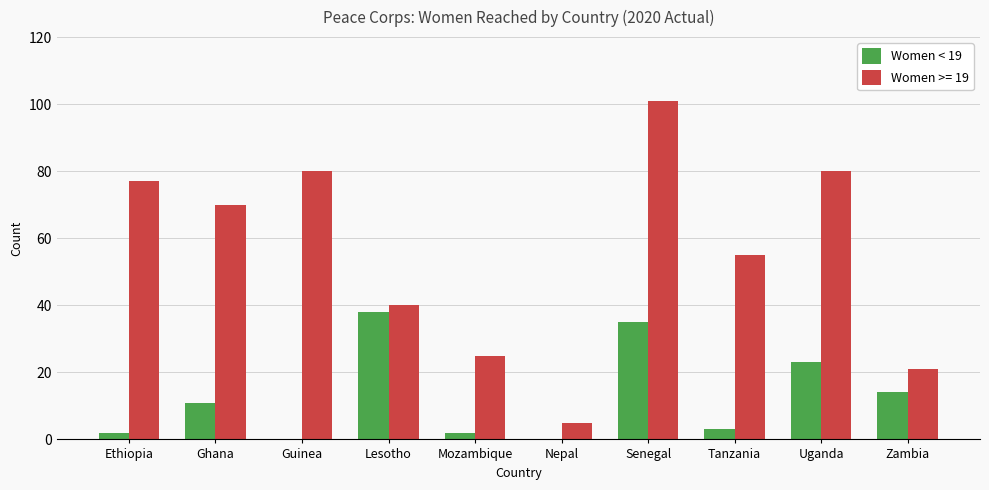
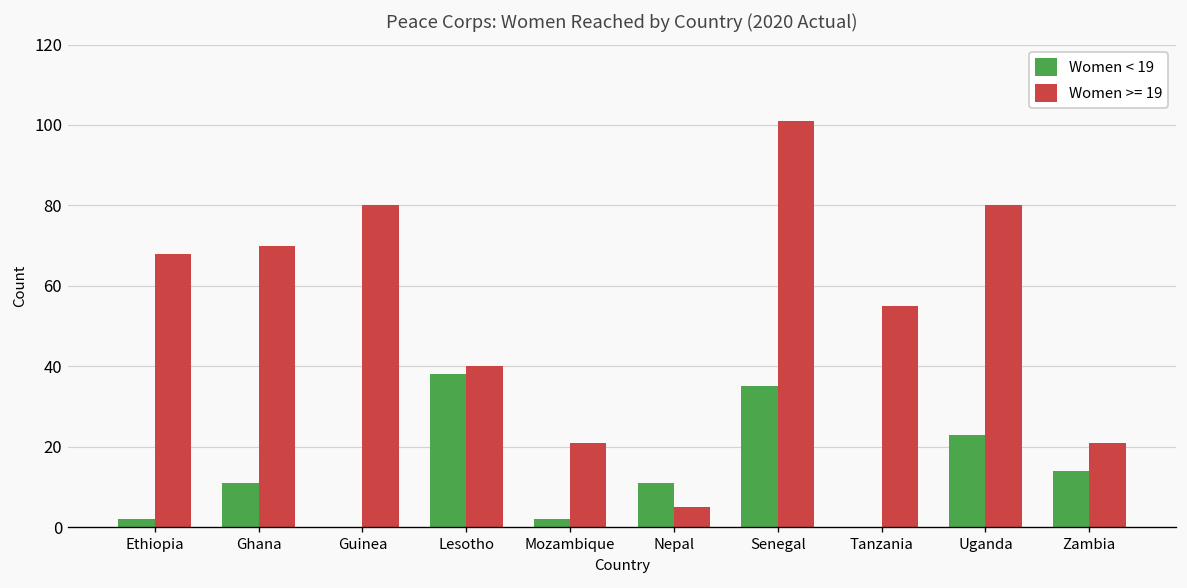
  {
    "Women < 19": {
      "Ethiopia": 2,
      "Ghana": 11,
      "Guinea": 0,
      "Lesotho": 38,
      "Mozambique": 2,
-     "Nepal": 0,
+     "Nepal": 11,
      "Senegal": 35,
-     "Tanzania": 3,
+     "Tanzania": 0,
      "Uganda": 23,
      "Zambia": 14
    },
    "Women >= 19": {
-     "Ethiopia": 77,
+     "Ethiopia": 68,
      "Ghana": 70,
      "Guinea": 80,
      "Lesotho": 40,
-     "Mozambique": 25,
+     "Mozambique": 21,
      "Nepal": 5,
      "Senegal": 101,
      "Tanzania": 55,
      "Uganda": 80,
      "Zambia": 21
    }
  }
